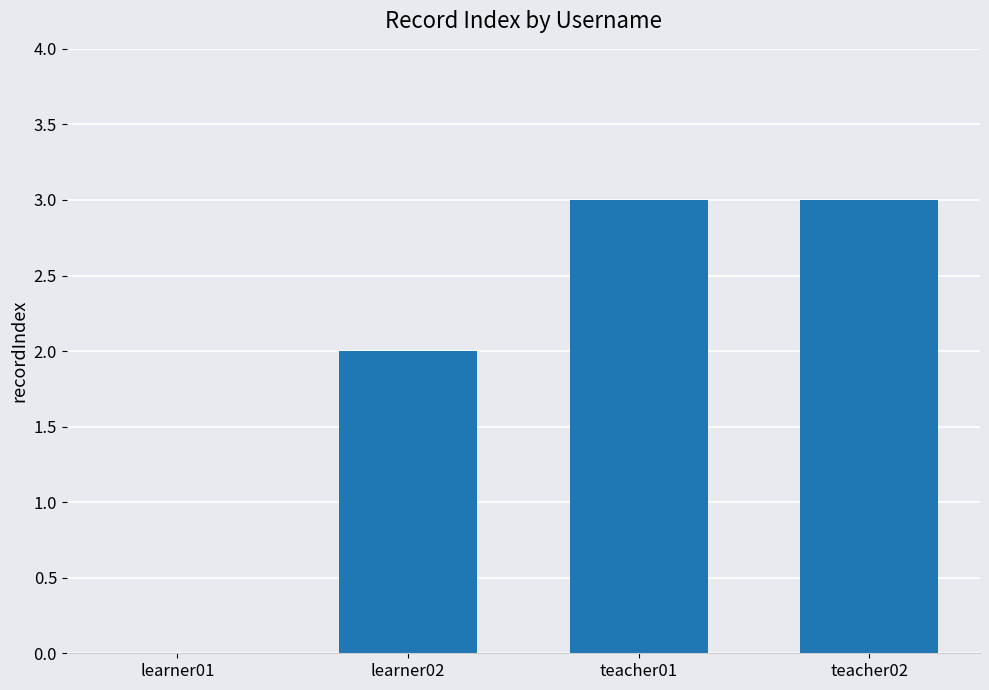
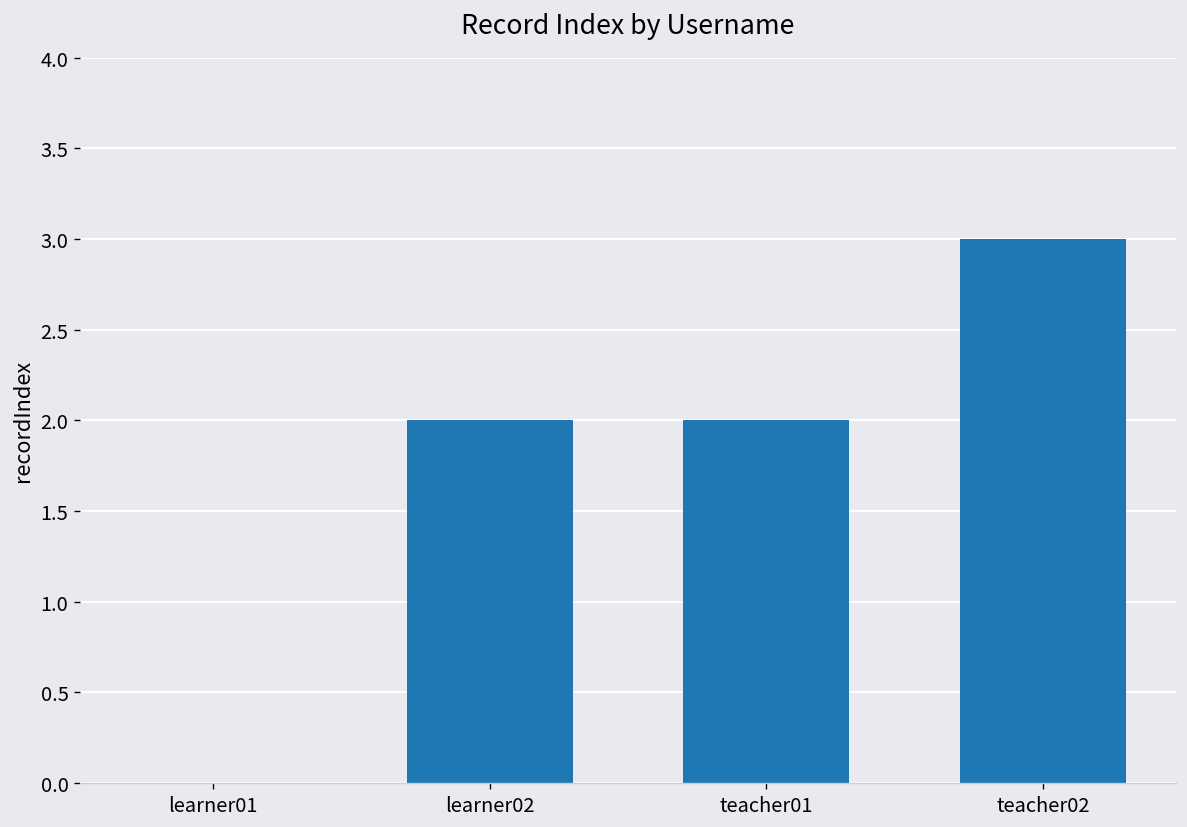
  {
    "learner01": 0,
    "learner02": 2,
-   "teacher01": 3,
+   "teacher01": 2,
    "teacher02": 3
  }
